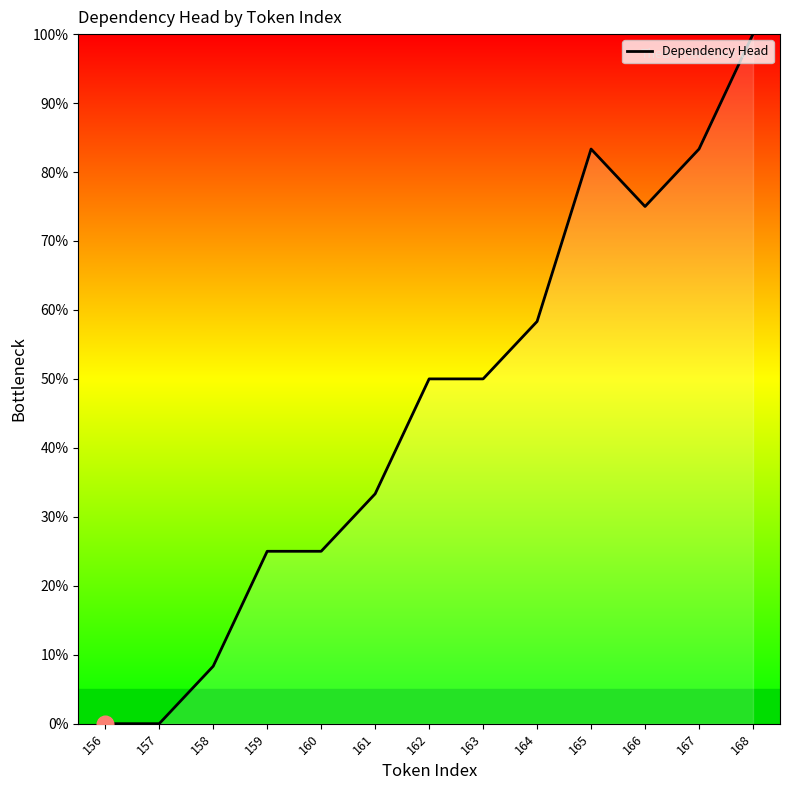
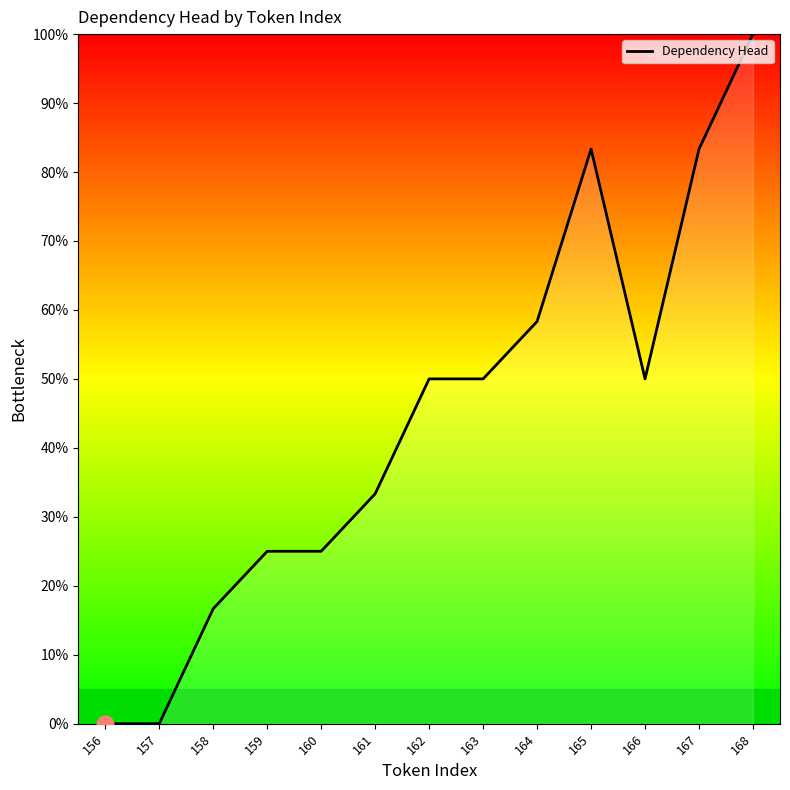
  {
    "Dependency Head": {
-     "158": "8%",
+     "158": "17%",
      "159": "25%",
      "160": "25%",
      "161": "33%",
      "162": "50%",
      "163": "50%",
      "164": "58%",
      "165": "83%",
-     "166": "75%",
+     "166": "50%",
      "167": "83%",
      "168": "100%"
    }
  }
